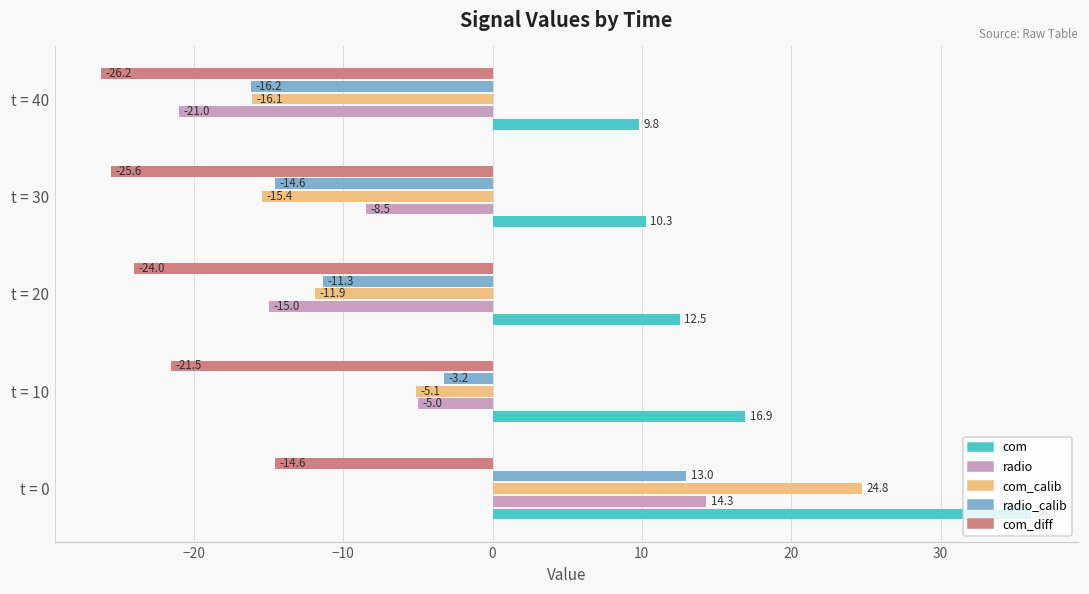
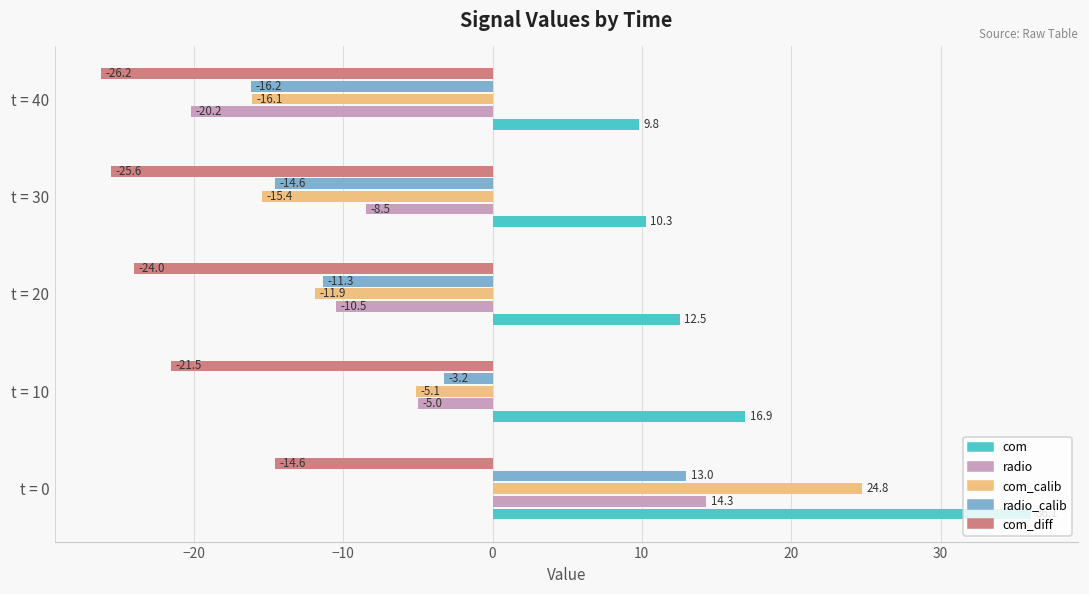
  {
    "radio": {
-     "t = 40": -21.0,
+     "t = 40": -20.2,
      "t = 30": -8.5,
-     "t = 20": -15.0,
+     "t = 20": -10.5,
      "t = 10": -5.0,
      "t = 0": 14.3
    },
    "com_calib": {
      "t = 40": -16.1,
      "t = 30": -15.4,
      "t = 20": -11.9,
      "t = 10": -5.1,
      "t = 0": 24.8
    },
    "com_diff": {
      "t = 40": -26.2,
      "t = 30": -25.6,
      "t = 20": -24.0,
      "t = 10": -21.5,
      "t = 0": -14.6
    }
  }
